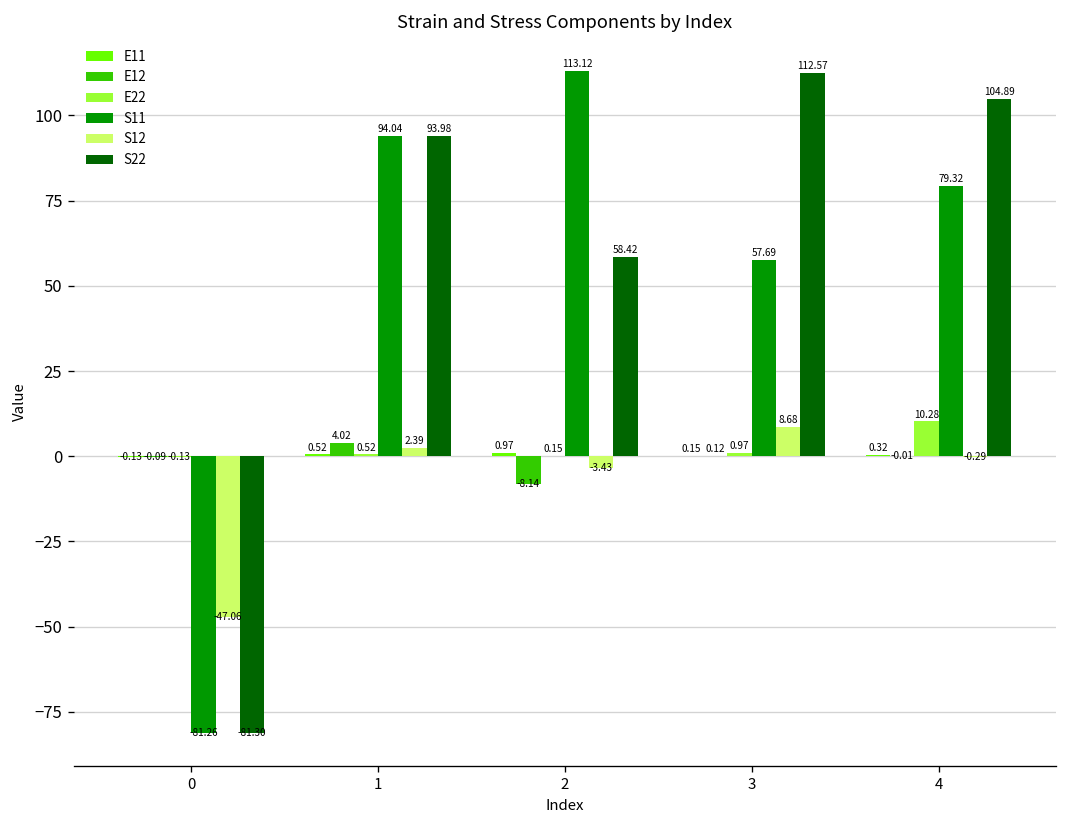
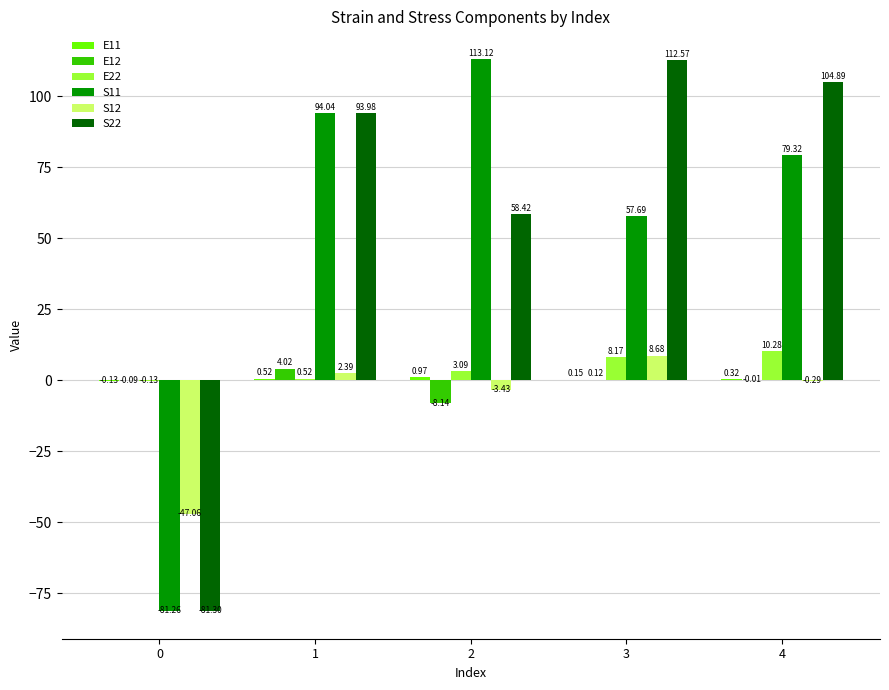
  {
    "E11": {
      "0": -0.13,
      "1": 0.52,
      "2": 0.97,
      "3": 0.15,
      "4": 0.32
    },
    "E12": {
      "0": -0.09,
      "1": 4.02,
      "2": -8.14,
      "3": 0.12,
      "4": -0.01
    },
    "E22": {
      "0": -0.13,
      "1": 0.52,
-     "2": 0.15,
-     "3": 0.97,
+     "2": 3.09,
+     "3": 8.17,
      "4": 10.28
    },
    "S12": {
      "0": -47.06,
      "1": 2.39,
      "2": -3.43,
      "3": 8.68,
      "4": -0.29
    }
  }
